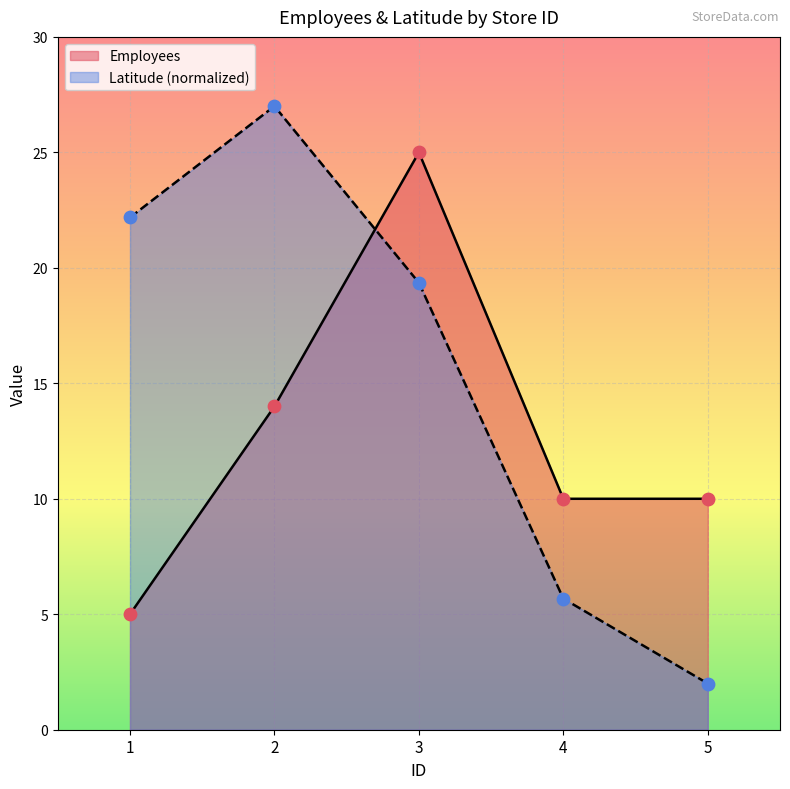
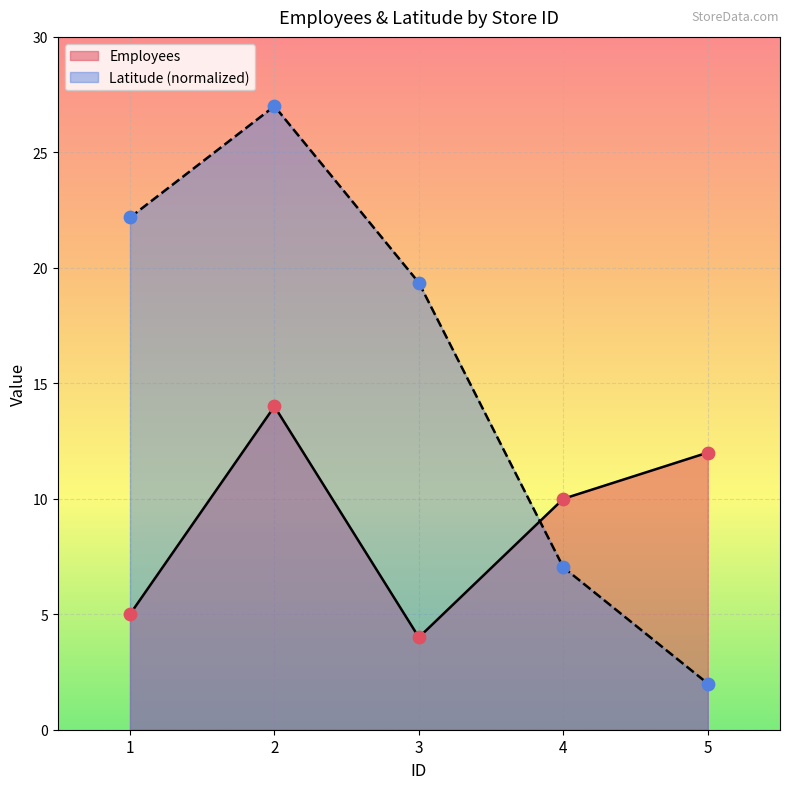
  {
    "Employees": {
      "1": 5,
      "2": 14,
-     "3": 25,
+     "3": 4,
      "4": 10,
-     "5": 10
+     "5": 12
    },
    "Latitude (normalized)": {
      "1": 22.2,
      "2": 27.0,
      "3": 19.4,
-     "4": 5.7,
+     "4": 7.0,
      "5": 2.0
    }
  }
